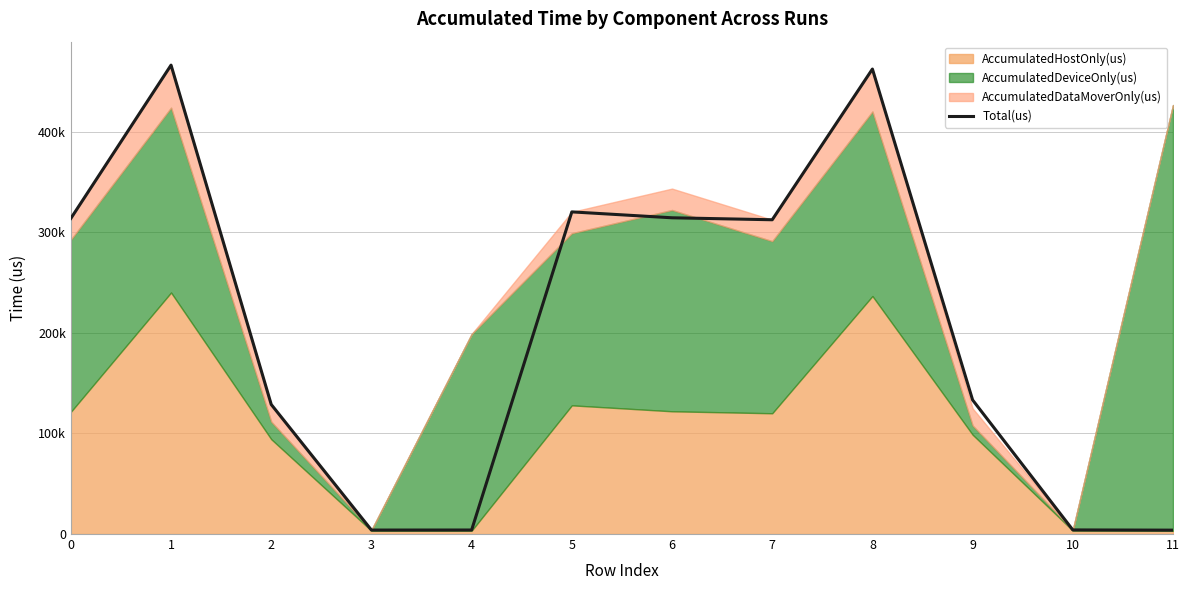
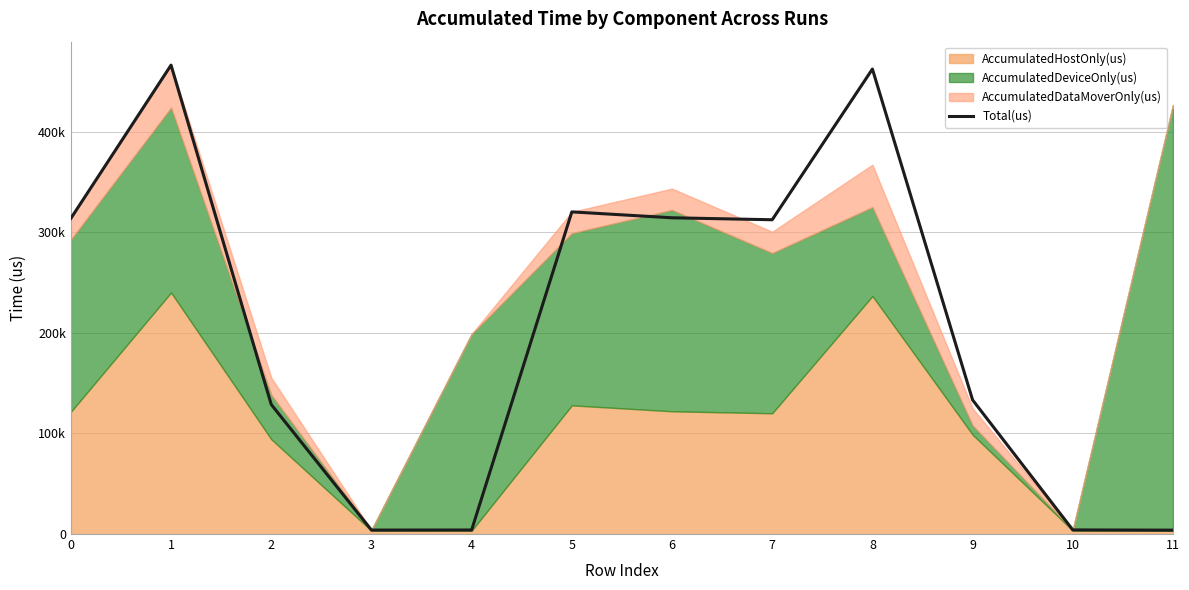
  {
    "Total(us)": {
      "6": 314000,
      "9": 133000
    },
    "AccumulatedDeviceOnly(us)": {
      "0": 171000,
      "1": 184000,
-     "2": 17000,
+     "2": 44000,
      "5": 171000,
      "6": 200000,
-     "7": 171000,
-     "8": 184000,
+     "7": 159000,
+     "8": 88000,
      "9": 9000
    }
  }
